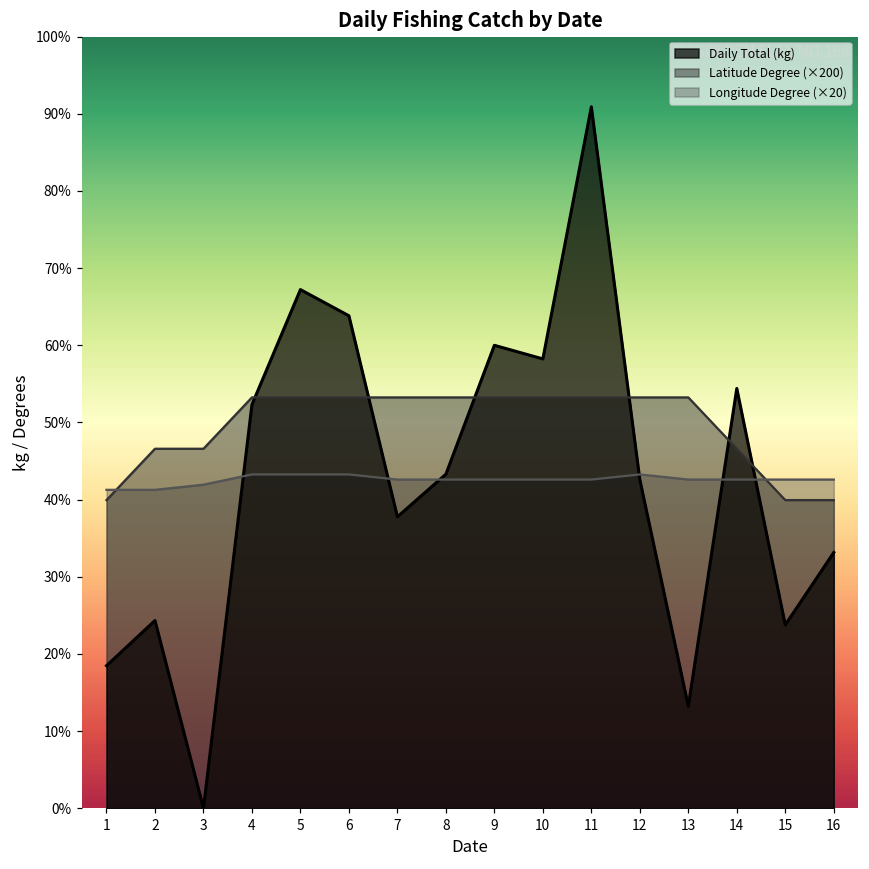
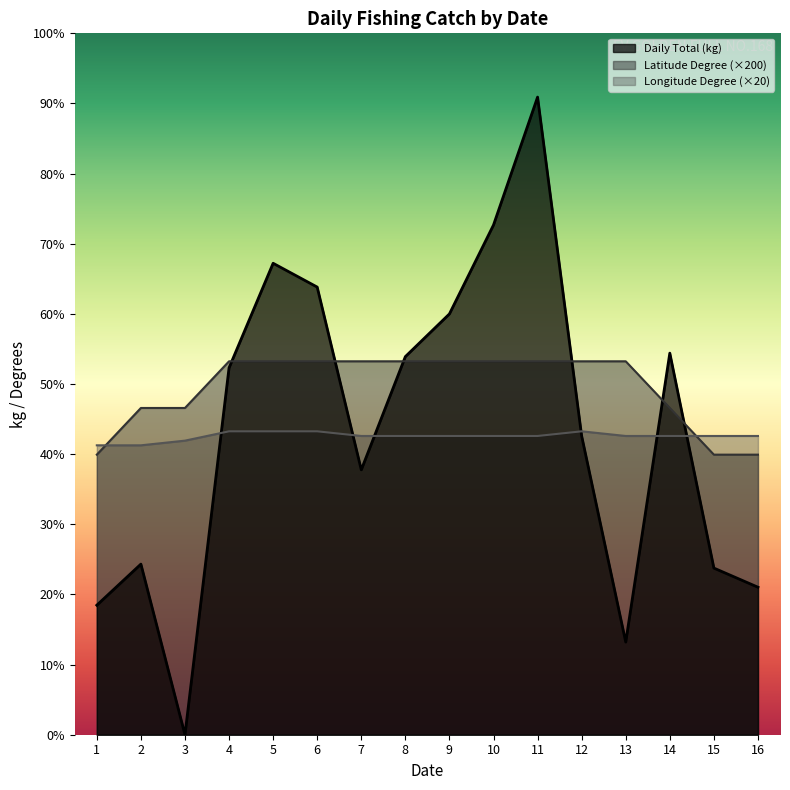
  {
    "Daily Total (kg)": {
      "1": "18%",
      "2": "24%",
      "3": "0%",
      "4": "52%",
      "5": "67%",
      "6": "64%",
      "7": "38%",
-     "8": "43%",
+     "8": "54%",
      "9": "60%",
-     "10": "58%",
+     "10": "73%",
      "11": "91%",
      "12": "43%",
      "13": "13%",
      "14": "54%",
      "15": "24%",
-     "16": "33%"
+     "16": "21%"
    }
  }
